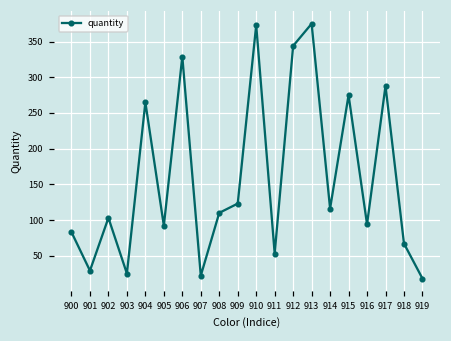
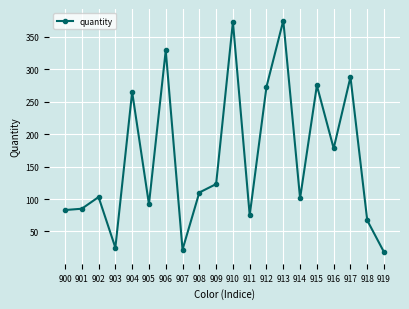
  {
    "900": 80,
-   "901": 30,
+   "901": 90,
    "902": 100,
    "903": 30,
    "904": 270,
    "905": 90,
    "906": 330,
    "907": 20,
    "908": 110,
    "909": 120,
    "910": 370,
-   "911": 50,
-   "912": 340,
+   "911": 80,
+   "912": 270,
    "913": 380,
-   "914": 120,
+   "914": 100,
    "915": 280,
-   "916": 90,
+   "916": 180,
    "917": 290,
    "918": 70,
    "919": 20
  }
